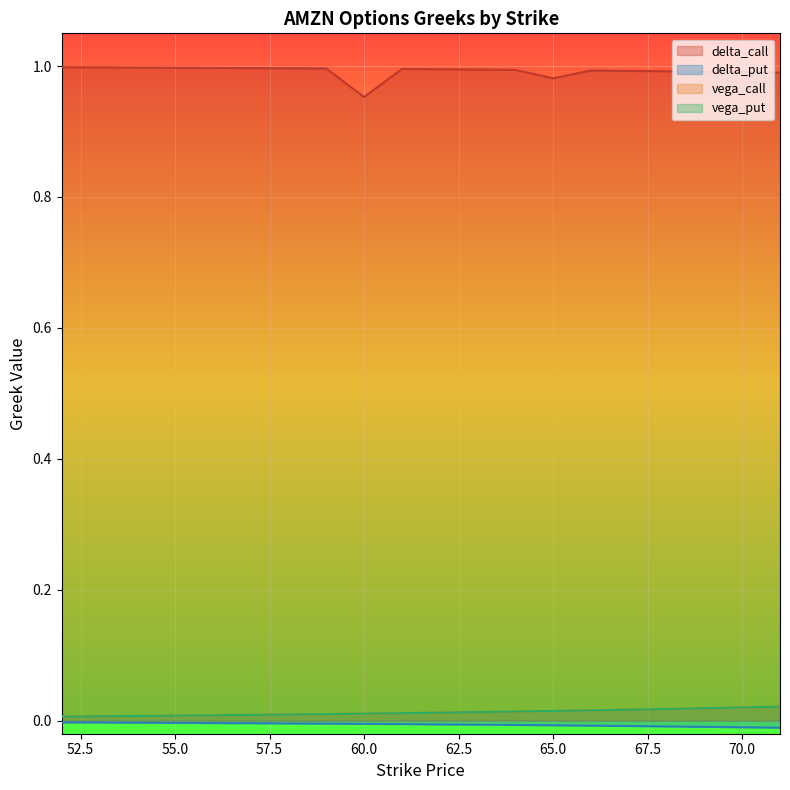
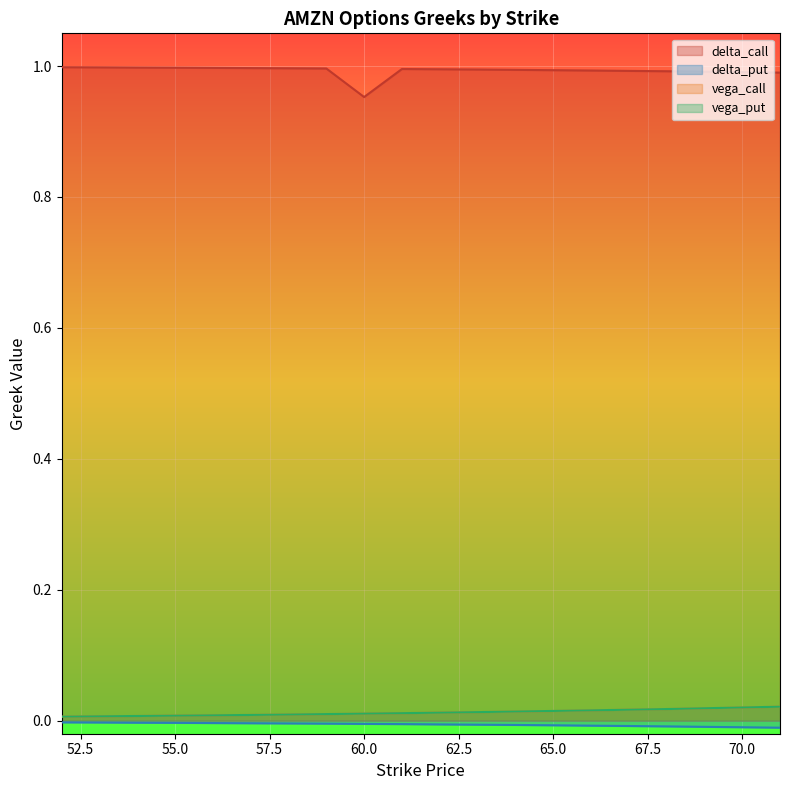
  {
    "delta_call": {
      "55.0": 1.00,
      "60.0": 0.95,
-     "65.0": 0.98
+     "65.0": 0.99
    }
  }
